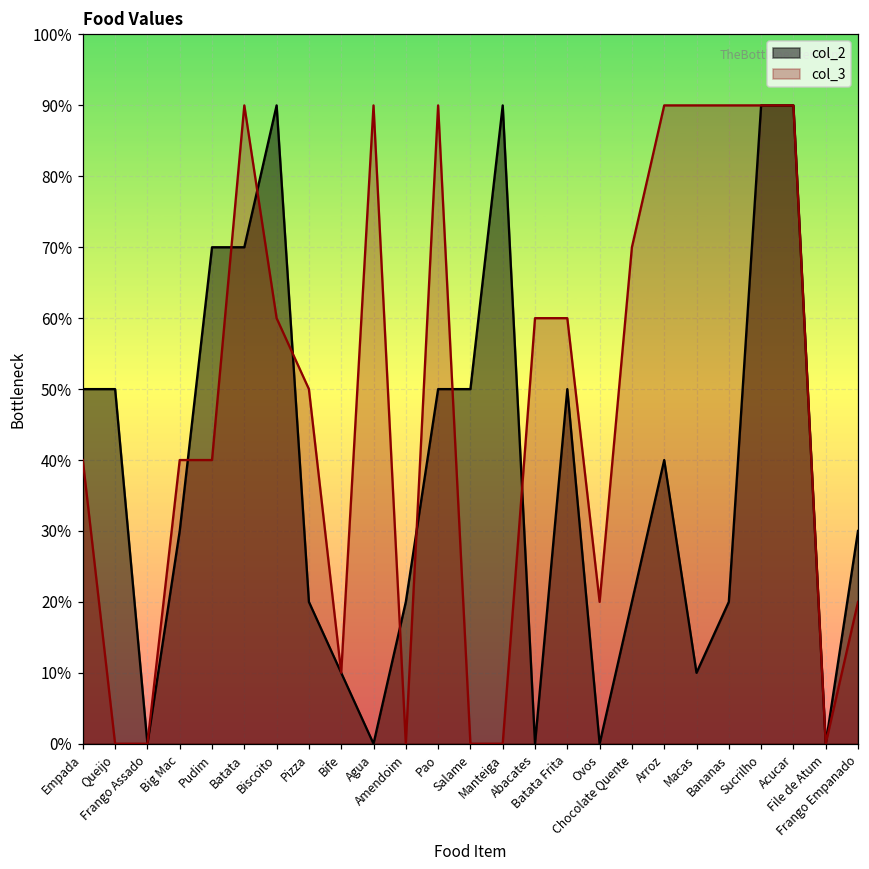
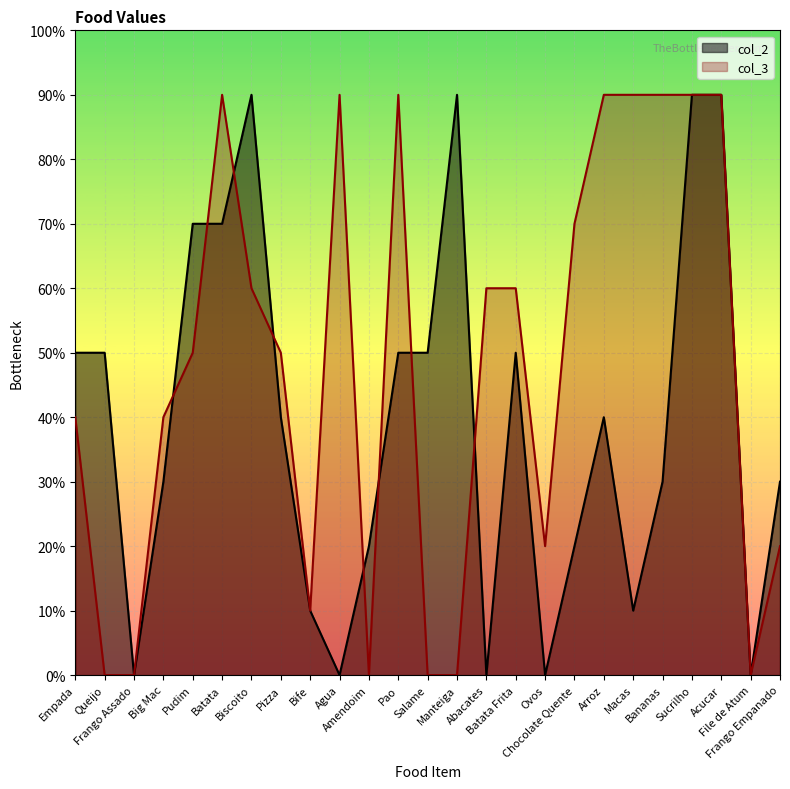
  {
    "col_2": {
      "Empada": "50%",
      "Queijo": "50%",
      "Big Mac": "30%",
      "Pudim": "70%",
      "Batata": "70%",
      "Biscoito": "90%",
-     "Pizza": "20%",
+     "Pizza": "40%",
      "Agua": "0%",
      "Amendoim": "20%",
      "Pao": "50%",
      "Salame": "50%",
      "Manteiga": "90%",
      "Abacates": "0%",
      "Batata Frita": "50%",
      "Ovos": "0%",
      "Chocolate Quente": "20%",
      "Arroz": "40%",
      "Macas": "10%",
-     "Bananas": "20%",
+     "Bananas": "30%",
      "Frango Empanado": "30%"
    },
    "col_3": {
      "Empada": "40%",
      "Queijo": "0%",
      "Big Mac": "40%",
-     "Pudim": "40%",
+     "Pudim": "50%",
      "Batata": "90%",
      "Biscoito": "60%",
      "Pizza": "50%",
      "Agua": "90%",
      "Amendoim": "0%",
      "Pao": "90%",
      "Salame": "0%",
      "Manteiga": "0%",
      "Abacates": "60%",
      "Batata Frita": "60%",
      "Ovos": "20%",
      "Chocolate Quente": "70%",
      "Arroz": "90%",
      "Macas": "90%",
      "Bananas": "90%",
      "Frango Empanado": "20%"
    }
  }
